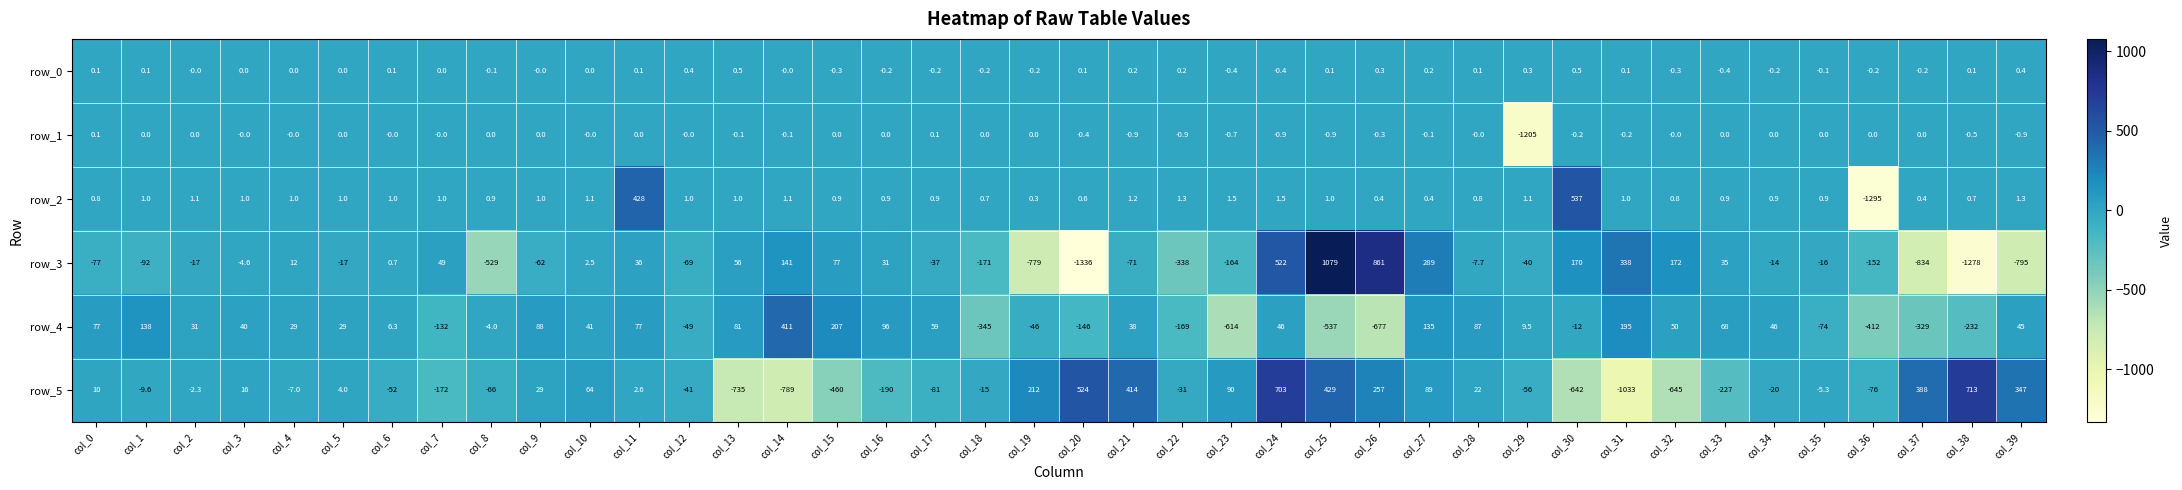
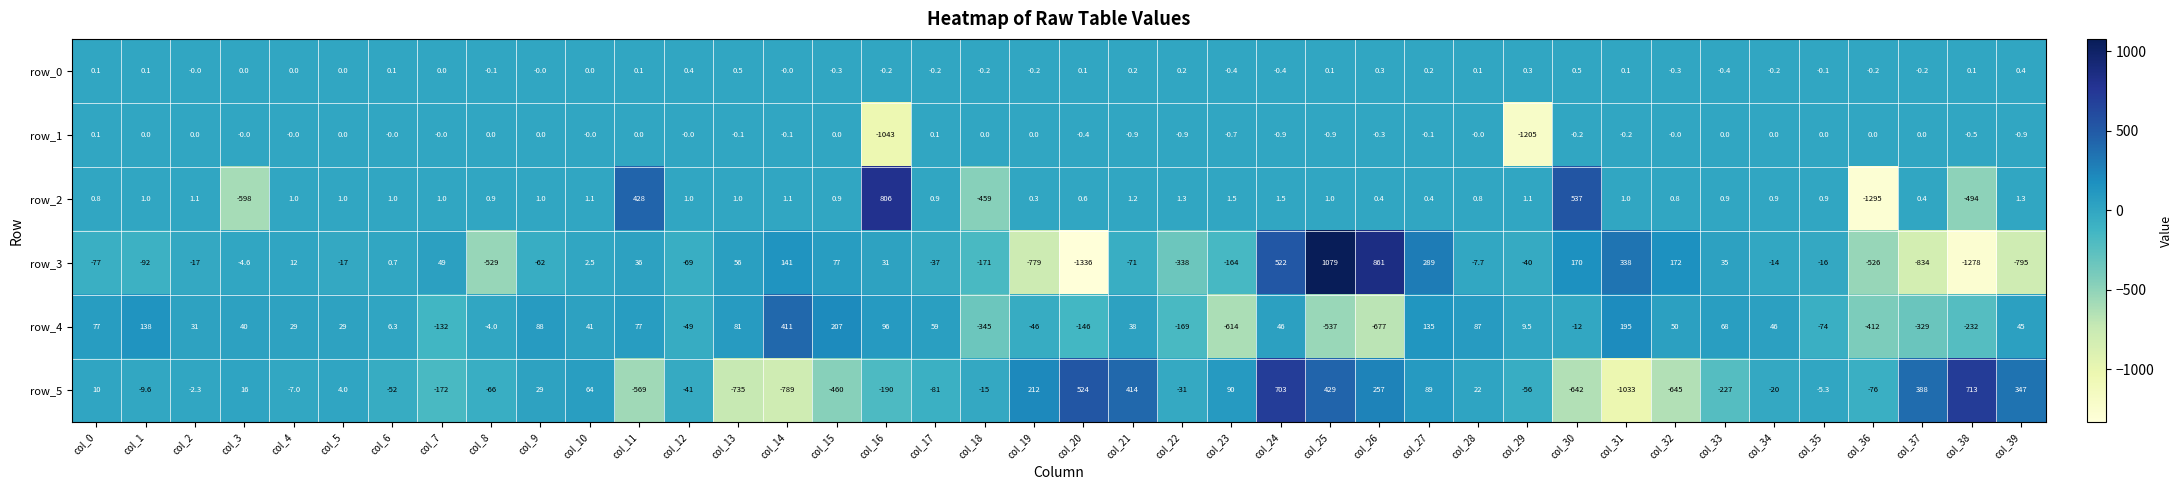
  {
    "row_1": {
      "col_0": 0.1,
      "col_1": 0.0,
      "col_2": 0.0,
      "col_3": -0.0,
      "col_4": -0.0,
      "col_5": 0.0,
      "col_6": -0.0,
      "col_7": -0.0,
      "col_8": 0.0,
      "col_9": 0.0,
      "col_10": -0.0,
      "col_11": 0.0,
      "col_12": -0.0,
      "col_13": -0.1,
      "col_14": -0.1,
      "col_15": 0.0,
-     "col_16": 0.0,
+     "col_16": -1043,
      "col_17": 0.1,
      "col_18": 0.0,
      "col_19": 0.0,
      "col_20": -0.4,
      "col_21": -0.9,
      "col_22": -0.9,
      "col_23": -0.7,
      "col_24": -0.9,
      "col_25": -0.9,
      "col_26": -0.3,
      "col_27": -0.1,
      "col_28": -0.0,
      "col_29": -1205,
      "col_30": -0.2,
      "col_31": -0.2,
      "col_32": -0.0,
      "col_33": 0.0,
      "col_34": 0.0,
      "col_35": 0.0,
      "col_36": 0.0,
      "col_37": 0.0,
      "col_38": -0.5,
      "col_39": -0.9
    },
    "row_2": {
      "col_0": 0.8,
      "col_1": 1.0,
      "col_2": 1.1,
-     "col_3": 1.0,
+     "col_3": -598,
      "col_4": 1.0,
      "col_5": 1.0,
      "col_6": 1.0,
      "col_7": 1.0,
      "col_8": 0.9,
      "col_9": 1.0,
      "col_10": 1.1,
      "col_11": 428,
      "col_12": 1.0,
      "col_13": 1.0,
      "col_14": 1.1,
      "col_15": 0.9,
-     "col_16": 0.9,
+     "col_16": 806,
      "col_17": 0.9,
-     "col_18": 0.7,
+     "col_18": -459,
      "col_19": 0.3,
      "col_20": 0.6,
      "col_21": 1.2,
      "col_22": 1.3,
      "col_23": 1.5,
      "col_24": 1.5,
      "col_25": 1.0,
      "col_26": 0.4,
      "col_27": 0.4,
      "col_28": 0.8,
      "col_29": 1.1,
      "col_30": 537,
      "col_31": 1.0,
      "col_32": 0.8,
      "col_33": 0.9,
      "col_34": 0.9,
      "col_35": 0.9,
      "col_36": -1295,
      "col_37": 0.4,
-     "col_38": 0.7,
+     "col_38": -494,
      "col_39": 1.3
    },
    "row_3": {
      "col_0": -77,
      "col_1": -92,
      "col_2": -17,
      "col_3": -4.6,
      "col_4": 12,
      "col_5": -17,
      "col_6": 0.7,
      "col_7": 49,
      "col_8": -529,
      "col_9": -62,
      "col_10": 2.5,
      "col_11": 36,
      "col_12": -69,
      "col_13": 56,
      "col_14": 141,
      "col_15": 77,
      "col_16": 31,
      "col_17": -37,
      "col_18": -171,
      "col_19": -779,
      "col_20": -1336,
      "col_21": -71,
      "col_22": -338,
      "col_23": -164,
      "col_24": 522,
      "col_25": 1079,
      "col_26": 861,
      "col_27": 289,
      "col_28": -7.7,
      "col_29": -40,
      "col_30": 170,
      "col_31": 338,
      "col_32": 172,
      "col_33": 35,
      "col_34": -14,
      "col_35": -16,
-     "col_36": -152,
+     "col_36": -526,
      "col_37": -834,
      "col_38": -1278,
      "col_39": -795
    },
    "row_5": {
      "col_0": 10,
      "col_1": -9.6,
      "col_2": -2.3,
      "col_3": 16,
      "col_4": -7.0,
      "col_5": 4.0,
      "col_6": -52,
      "col_7": -172,
      "col_8": -66,
      "col_9": 29,
      "col_10": 64,
-     "col_11": 2.6,
+     "col_11": -569,
      "col_12": -41,
      "col_13": -735,
      "col_14": -789,
      "col_15": -460,
      "col_16": -190,
      "col_17": -81,
      "col_18": -15,
      "col_19": 212,
      "col_20": 524,
      "col_21": 414,
      "col_22": -31,
      "col_23": 90,
      "col_24": 703,
      "col_25": 429,
      "col_26": 257,
      "col_27": 89,
      "col_28": 22,
      "col_29": -56,
      "col_30": -642,
      "col_31": -1033,
      "col_32": -645,
      "col_33": -227,
      "col_34": -20,
      "col_35": -5.3,
      "col_36": -76,
      "col_37": 388,
      "col_38": 713,
      "col_39": 347
    }
  }
